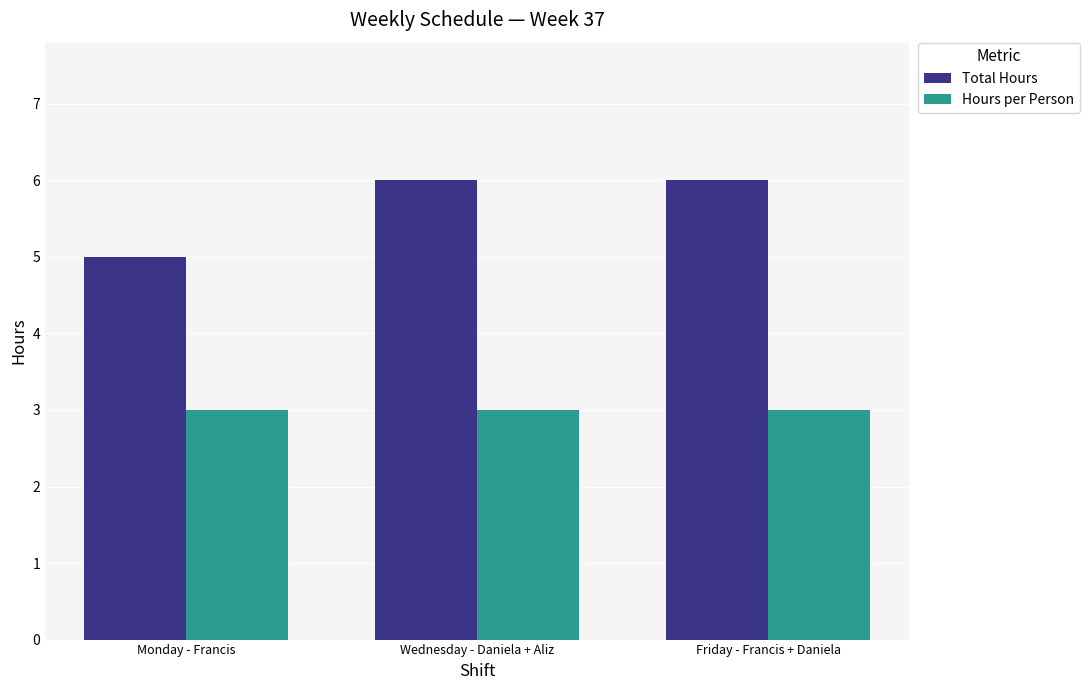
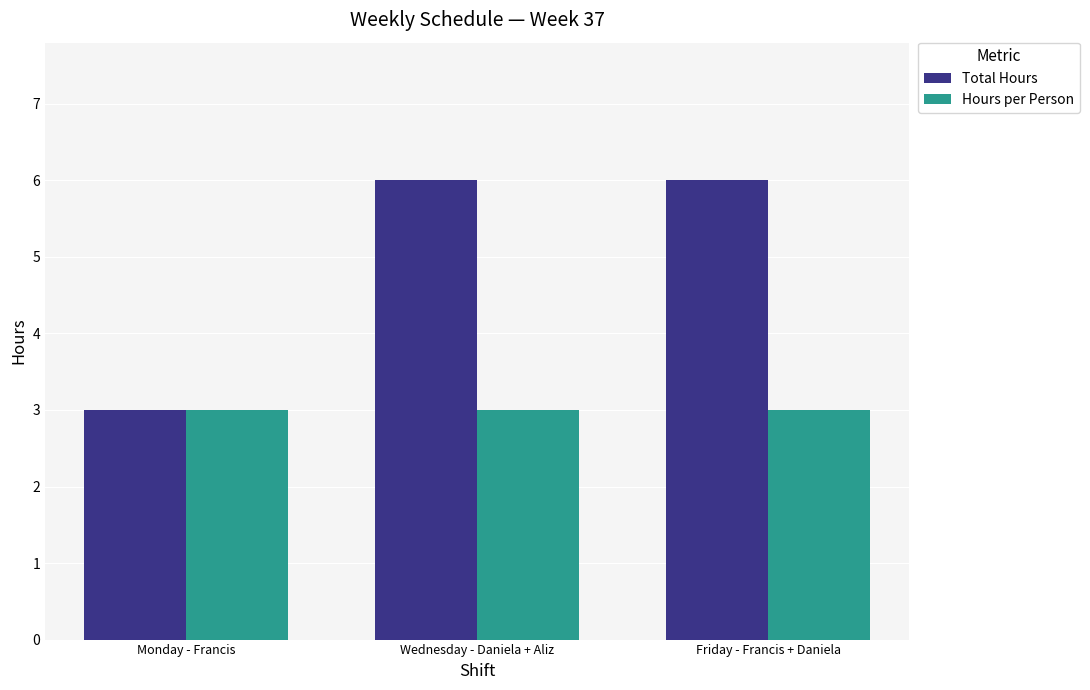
  {
    "Total Hours": {
-     "Monday - Francis": 5,
+     "Monday - Francis": 3,
      "Wednesday - Daniela + Aliz": 6,
      "Friday - Francis + Daniela": 6
    },
    "Hours per Person": {
      "Monday - Francis": 3,
      "Wednesday - Daniela + Aliz": 3,
      "Friday - Francis + Daniela": 3
    }
  }
